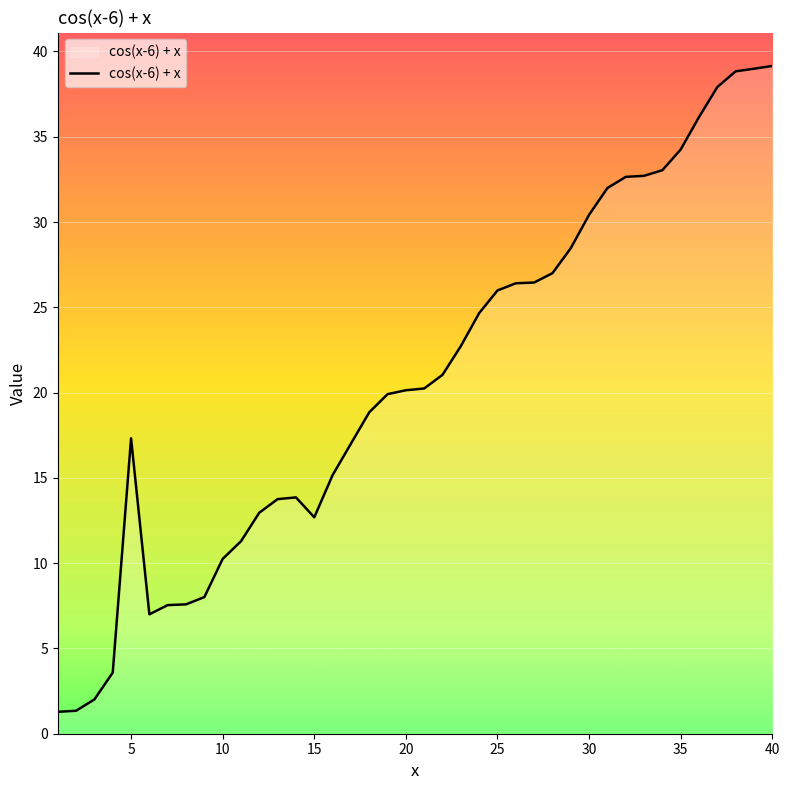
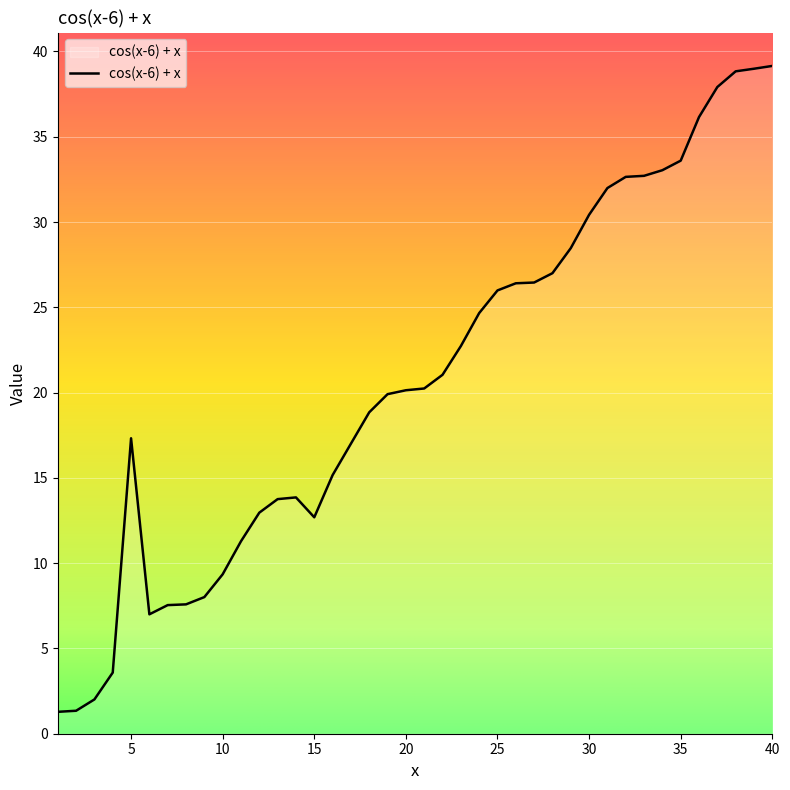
  {
    "5": 17.3,
-   "10": 10.2,
+   "10": 9.3,
    "15": 12.7,
    "20": 20.1,
    "25": 26.0,
    "30": 30.4,
-   "35": 34.3,
+   "35": 33.6,
    "40": 39.2
  }
